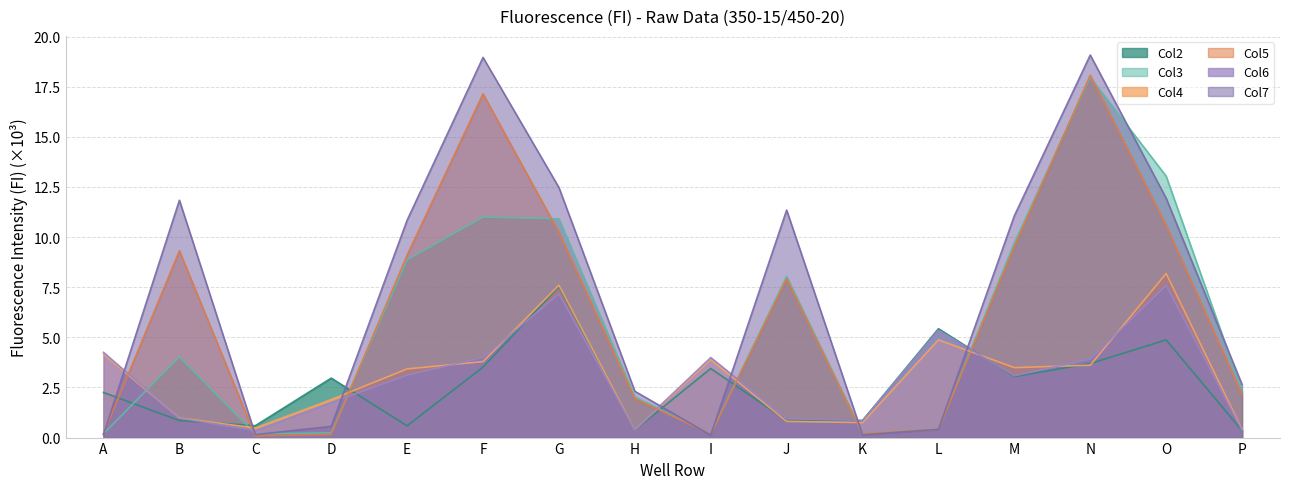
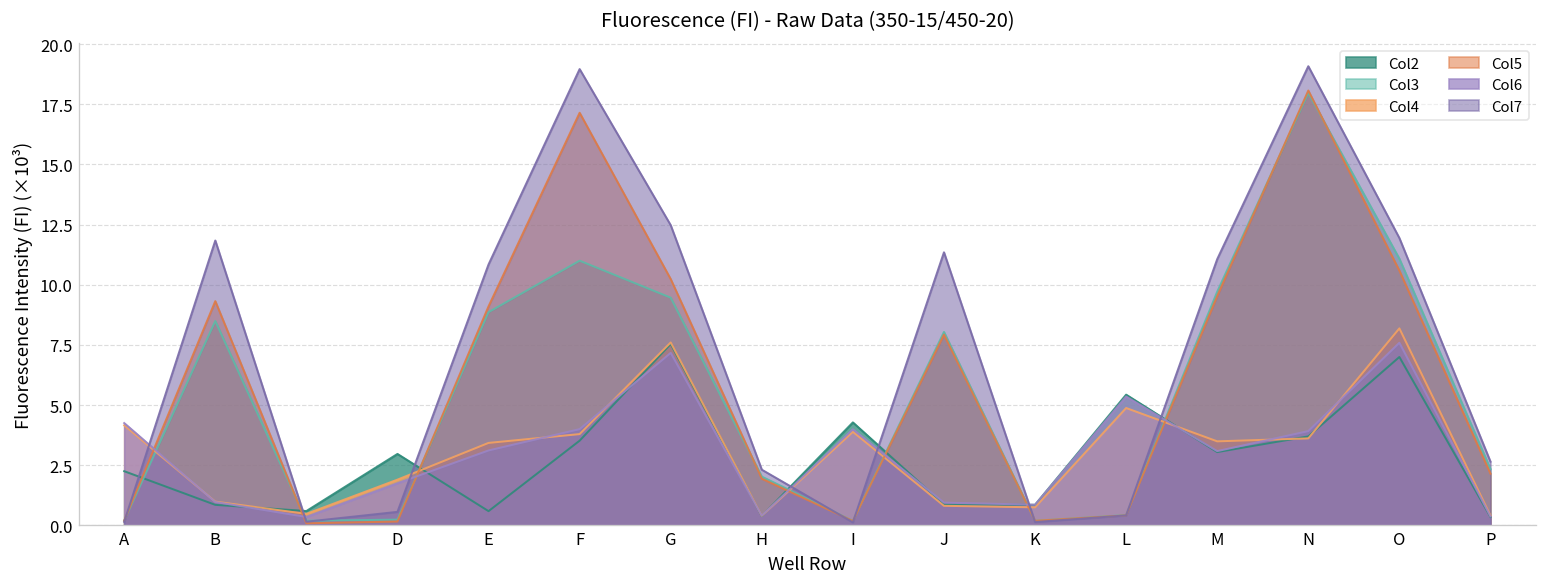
  {
    "Col2": {
      "A": 2.2,
      "D": 3.0,
      "E": 0.6,
      "F": 3.5,
-     "I": 3.4,
-     "O": 4.9
+     "I": 4.3,
+     "O": 7.0
    },
    "Col3": {
-     "B": 4.0,
+     "B": 8.5,
      "E": 8.9,
      "F": 11.0,
-     "G": 10.9,
+     "G": 9.5,
      "M": 9.7,
-     "O": 13.0,
+     "O": 11.1,
      "P": 2.3
    }
  }
